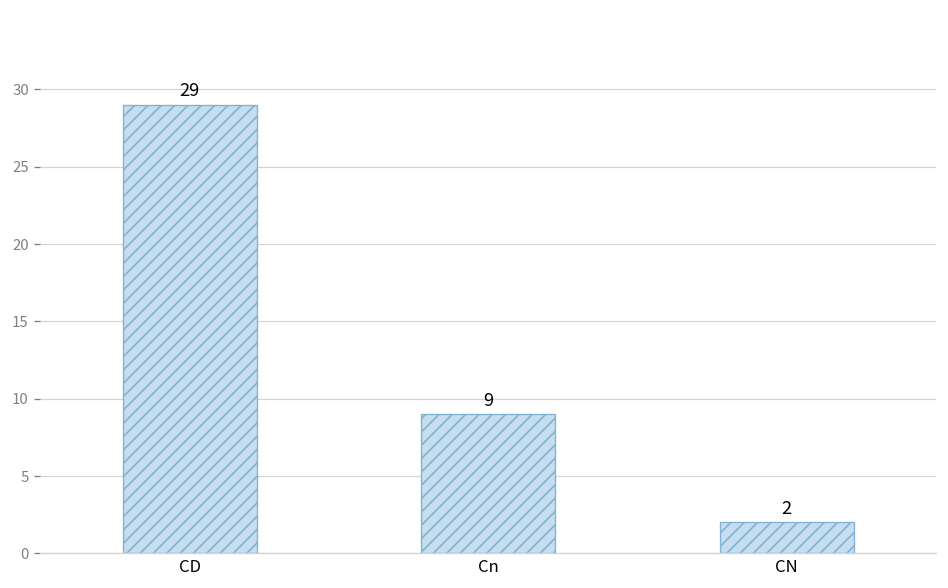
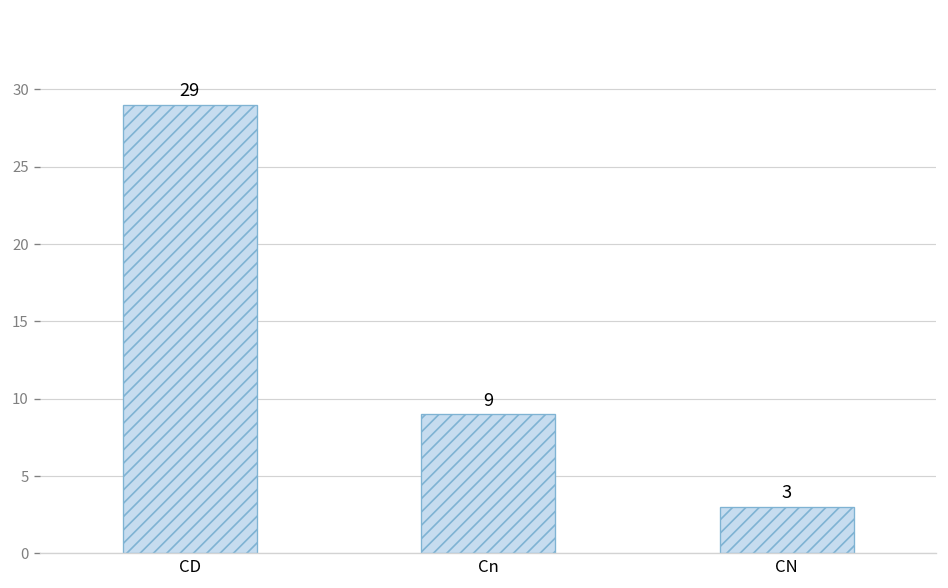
  {
    "CD": 29,
    "Cn": 9,
-   "CN": 2
+   "CN": 3
  }
